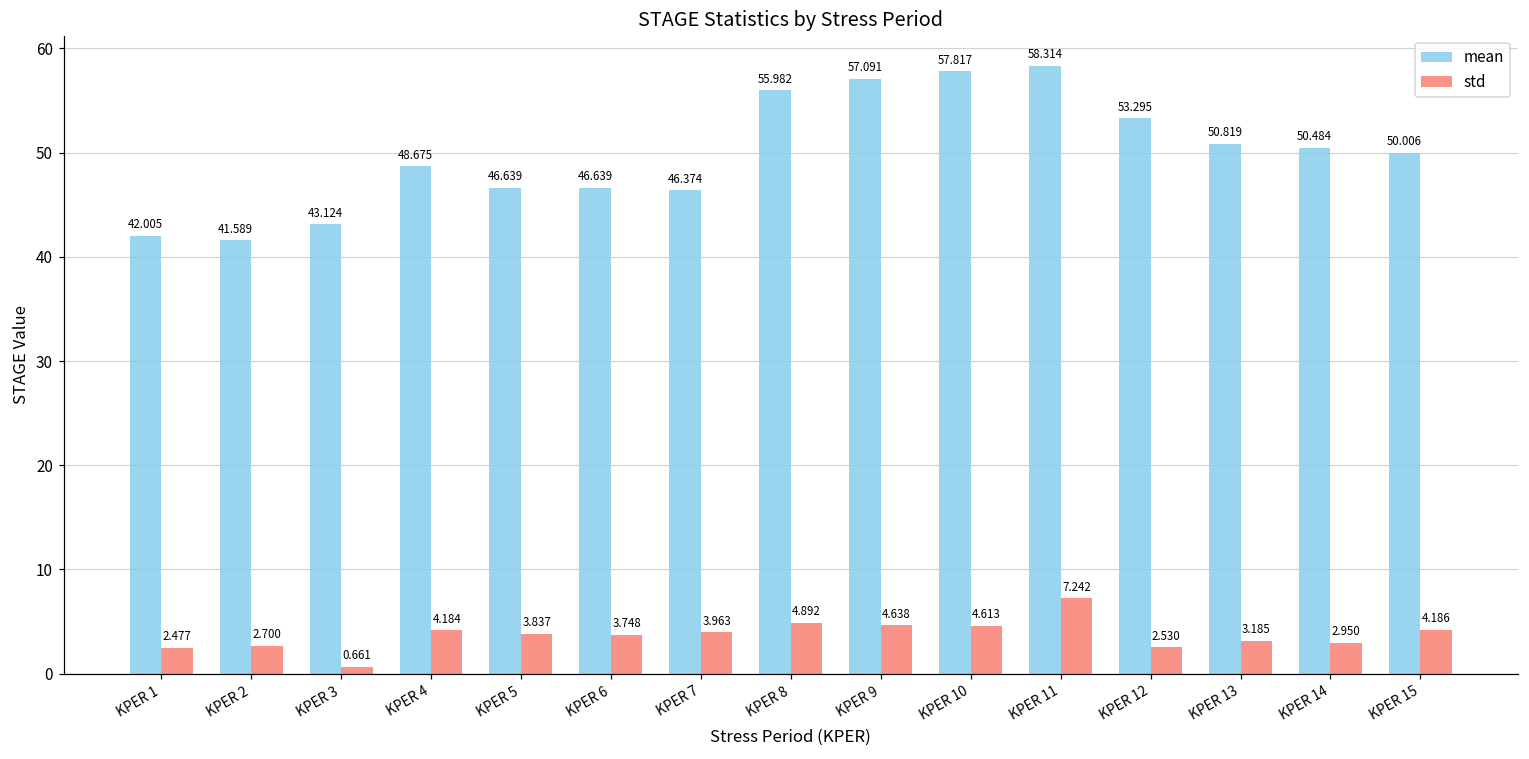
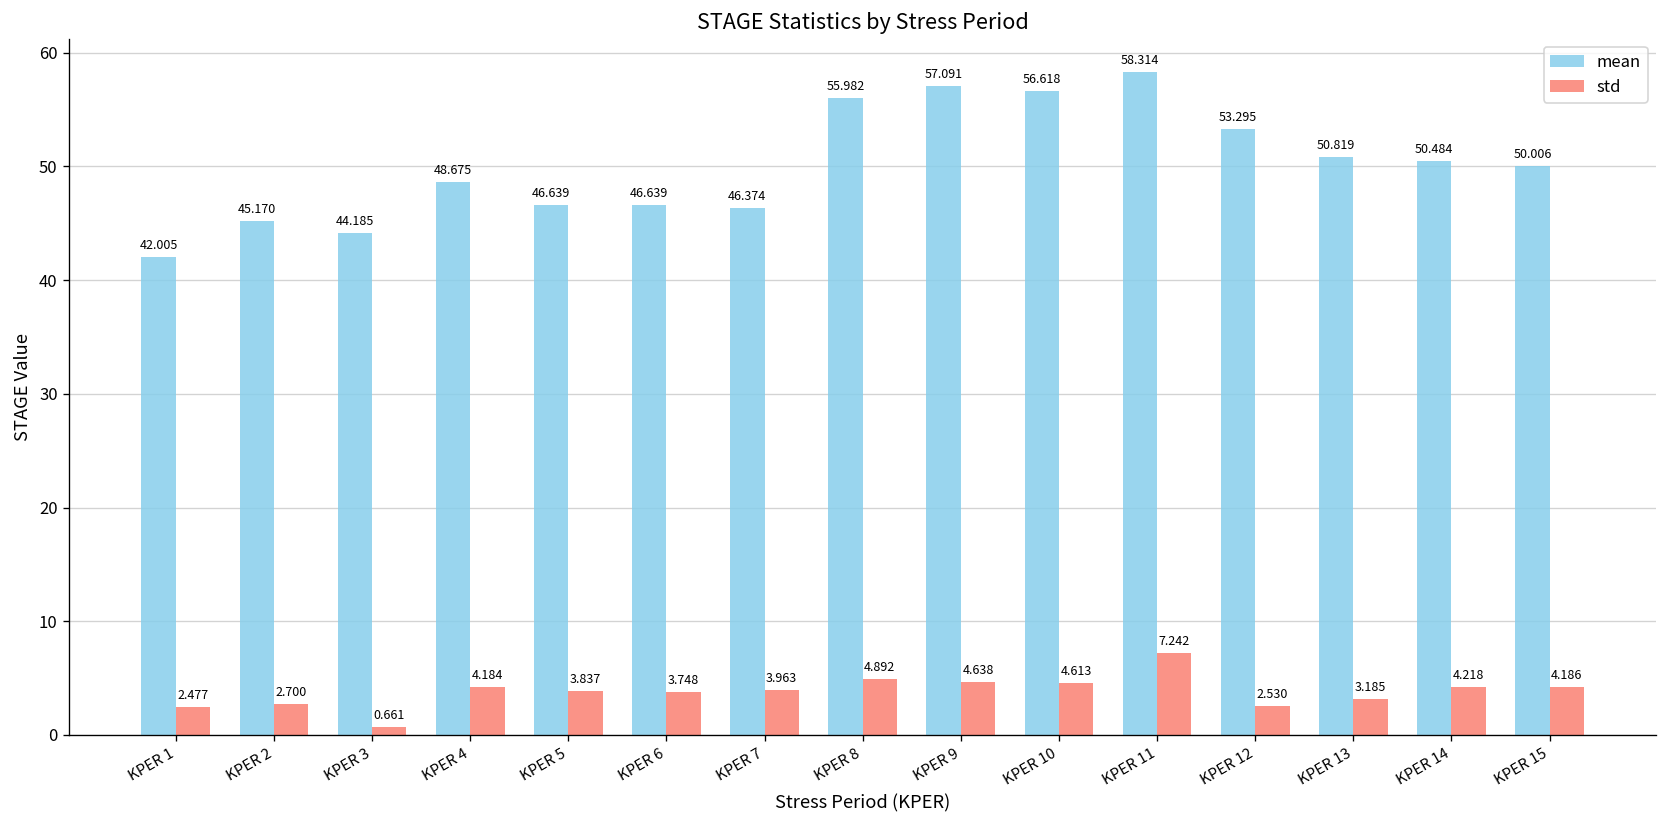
  {
    "mean": {
      "KPER 1": 42.005,
-     "KPER 2": 41.589,
-     "KPER 3": 43.124,
+     "KPER 2": 45.170,
+     "KPER 3": 44.185,
      "KPER 4": 48.675,
      "KPER 5": 46.639,
      "KPER 6": 46.639,
      "KPER 7": 46.374,
      "KPER 8": 55.982,
      "KPER 9": 57.091,
-     "KPER 10": 57.817,
+     "KPER 10": 56.618,
      "KPER 11": 58.314,
      "KPER 12": 53.295,
      "KPER 13": 50.819,
      "KPER 14": 50.484,
      "KPER 15": 50.006
    },
    "std": {
      "KPER 1": 2.477,
      "KPER 2": 2.700,
      "KPER 3": 0.661,
      "KPER 4": 4.184,
      "KPER 5": 3.837,
      "KPER 6": 3.748,
      "KPER 7": 3.963,
      "KPER 8": 4.892,
      "KPER 9": 4.638,
      "KPER 10": 4.613,
      "KPER 11": 7.242,
      "KPER 12": 2.530,
      "KPER 13": 3.185,
-     "KPER 14": 2.950,
+     "KPER 14": 4.218,
      "KPER 15": 4.186
    }
  }
